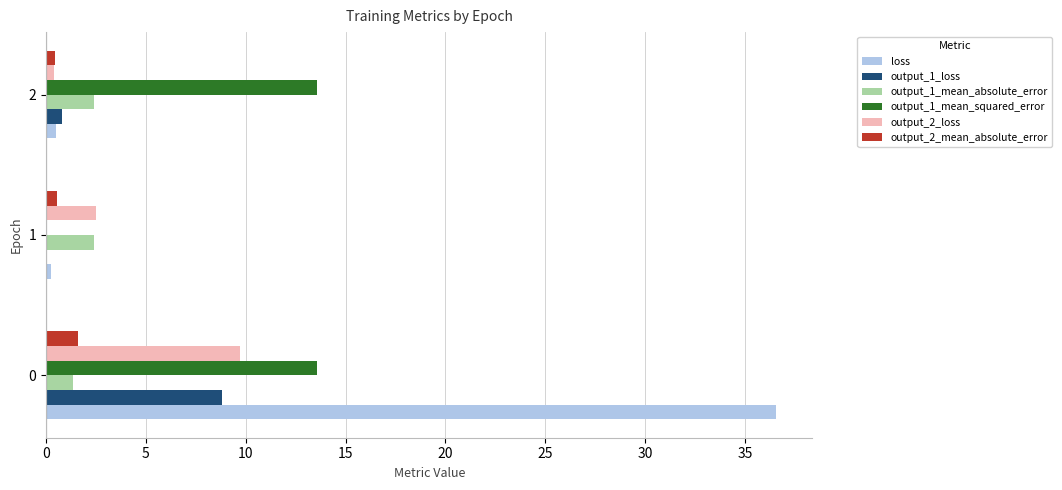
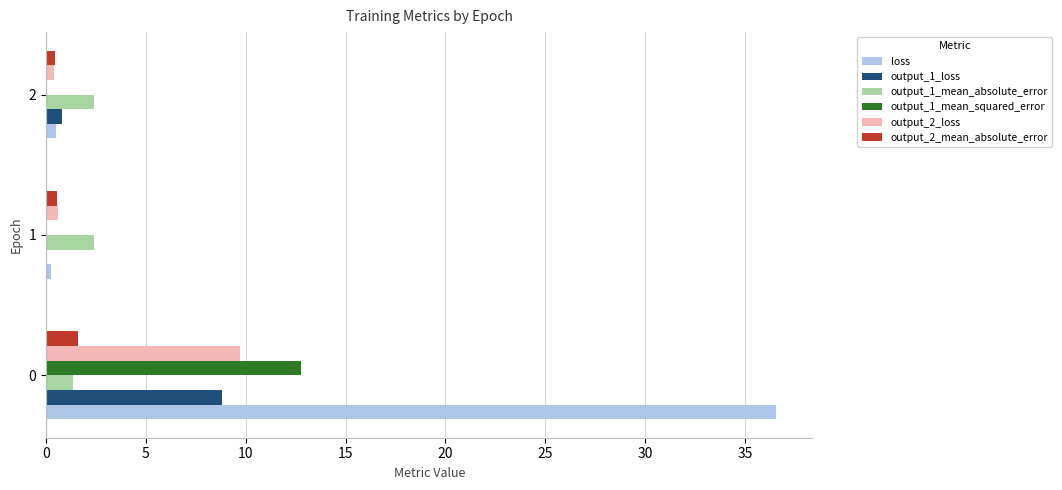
  {
    "loss": {
      "2": 0.5,
      "1": 0.2,
      "0": 36.6
    },
    "output_1_loss": {
      "2": 0.8,
      "0": 8.8
    },
    "output_1_mean_absolute_error": {
      "2": 2.4,
      "1": 2.4,
      "0": 1.4
    },
    "output_1_mean_squared_error": {
-     "2": 13.6,
-     "0": 13.5
+     "2": 0.0,
+     "0": 12.8
    },
    "output_2_loss": {
      "2": 0.4,
-     "1": 2.5,
+     "1": 0.6,
      "0": 9.7
    },
    "output_2_mean_absolute_error": {
      "2": 0.5,
      "1": 0.6,
      "0": 1.6
    }
  }
